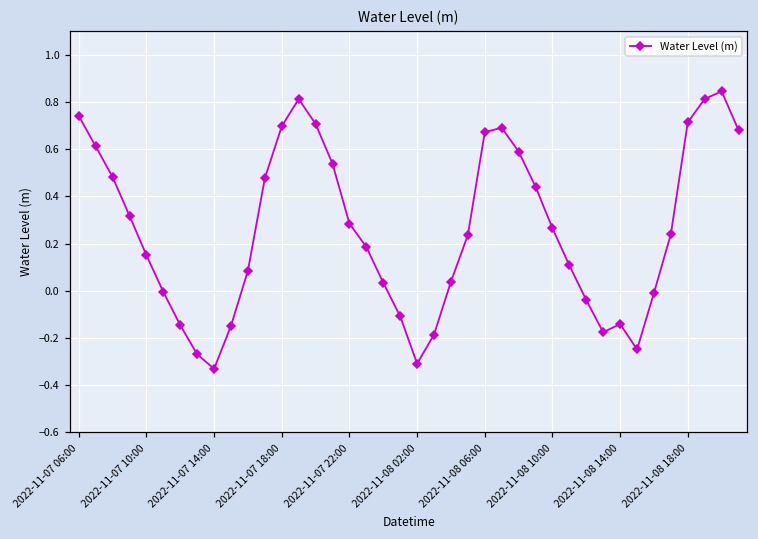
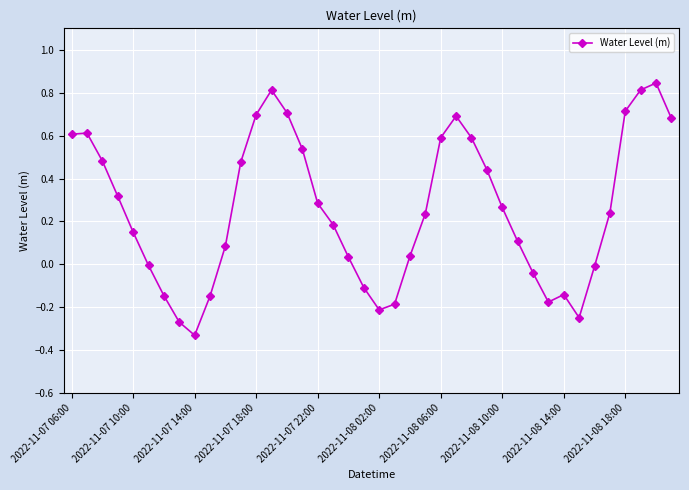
  {
-   "2022-11-07 06:00": 0.74,
+   "2022-11-07 06:00": 0.61,
    "2022-11-07 10:00": 0.15,
    "2022-11-07 14:00": -0.33,
    "2022-11-07 18:00": 0.70,
    "2022-11-07 22:00": 0.28,
-   "2022-11-08 02:00": -0.31,
-   "2022-11-08 06:00": 0.67,
+   "2022-11-08 02:00": -0.21,
+   "2022-11-08 06:00": 0.59,
    "2022-11-08 10:00": 0.26,
    "2022-11-08 14:00": -0.14,
    "2022-11-08 18:00": 0.71
  }
